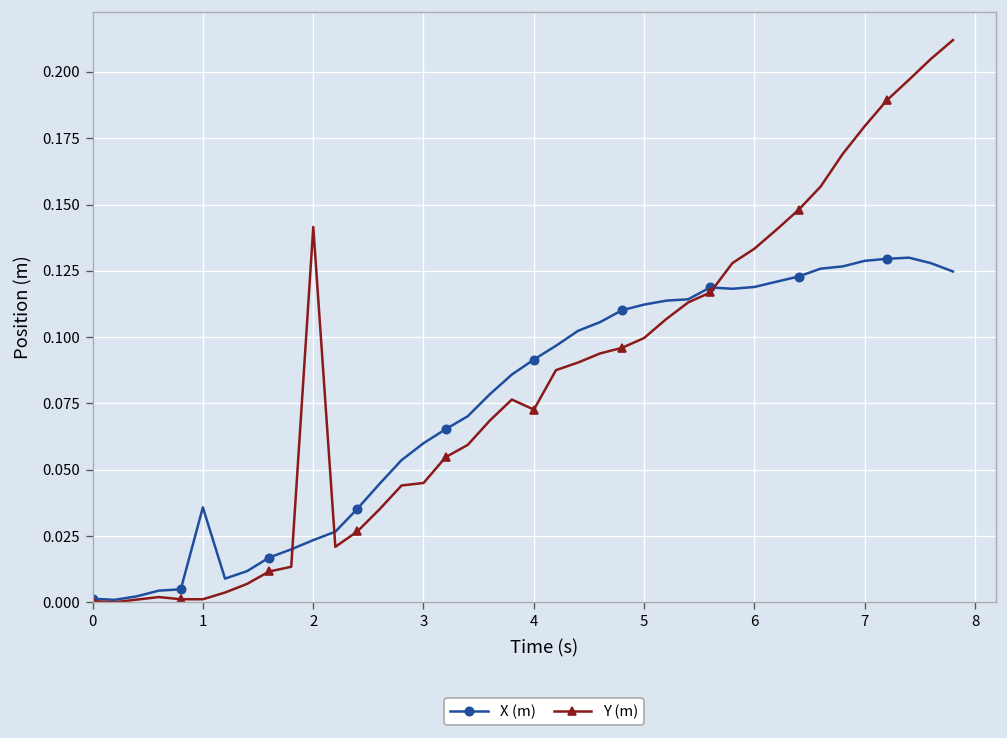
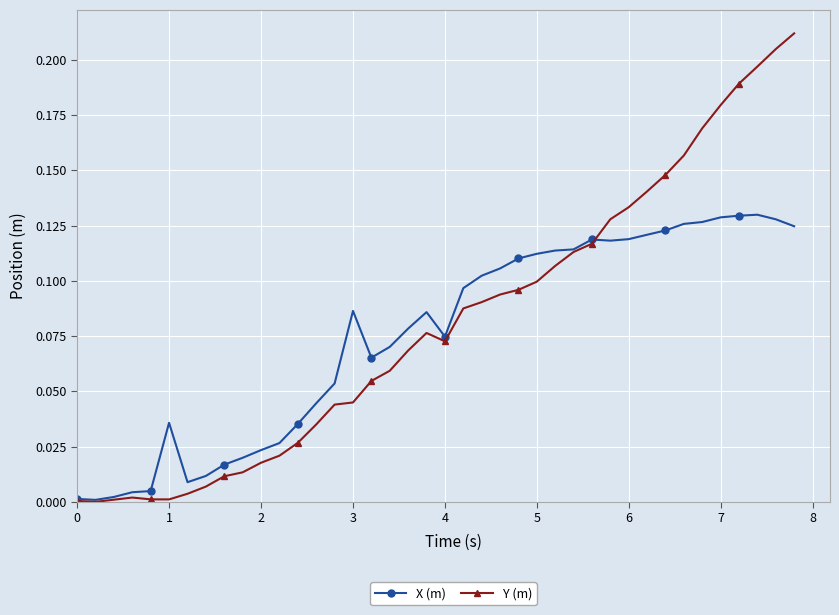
  {
    "X (m)": {
      "1": 0.036,
      "2": 0.023,
-     "3": 0.060,
-     "4": 0.092,
+     "3": 0.086,
+     "4": 0.075,
      "5": 0.112,
      "6": 0.119,
      "7": 0.129
    },
    "Y (m)": {
      "1": 0.001,
-     "2": 0.142,
+     "2": 0.018,
      "3": 0.045,
      "4": 0.073,
      "5": 0.100,
      "6": 0.133,
      "7": 0.180
    }
  }
